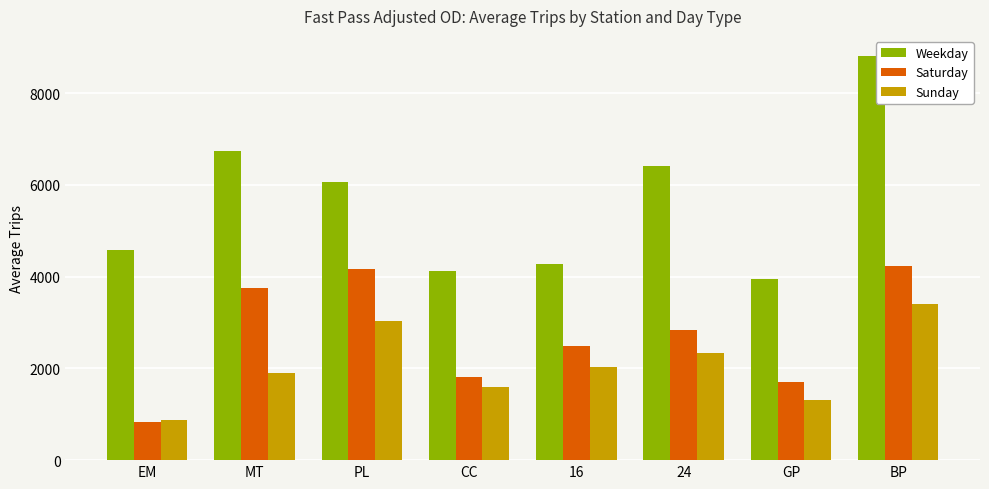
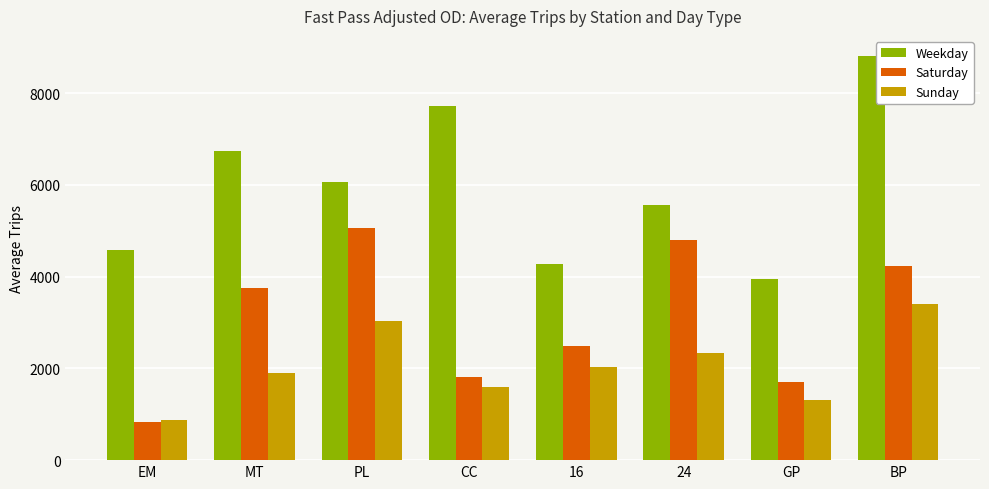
  {
    "Weekday": {
      "EM": 4600,
      "MT": 6700,
      "PL": 6100,
-     "CC": 4100,
+     "CC": 7700,
      "16": 4300,
-     "24": 6400,
+     "24": 5600,
      "GP": 3900,
      "BP": 8800
    },
    "Saturday": {
      "EM": 800,
      "MT": 3700,
-     "PL": 4200,
+     "PL": 5100,
      "CC": 1800,
      "16": 2500,
-     "24": 2800,
+     "24": 4800,
      "GP": 1700,
      "BP": 4200
    },
    "Sunday": {
      "EM": 900,
      "MT": 1900,
      "PL": 3000,
      "CC": 1600,
      "16": 2000,
      "24": 2300,
      "GP": 1300,
      "BP": 3400
    }
  }
